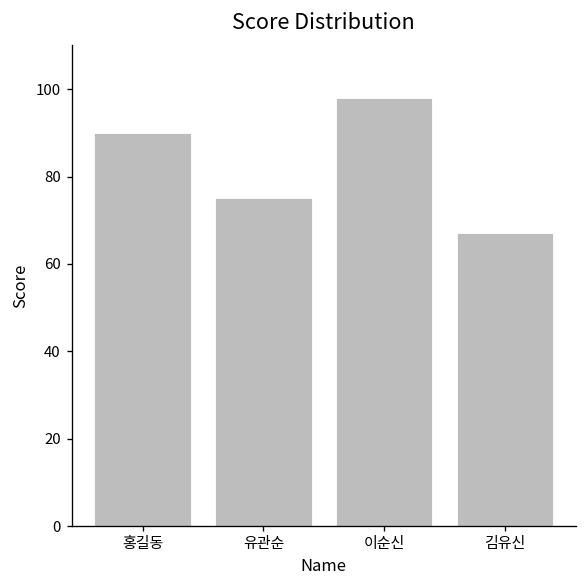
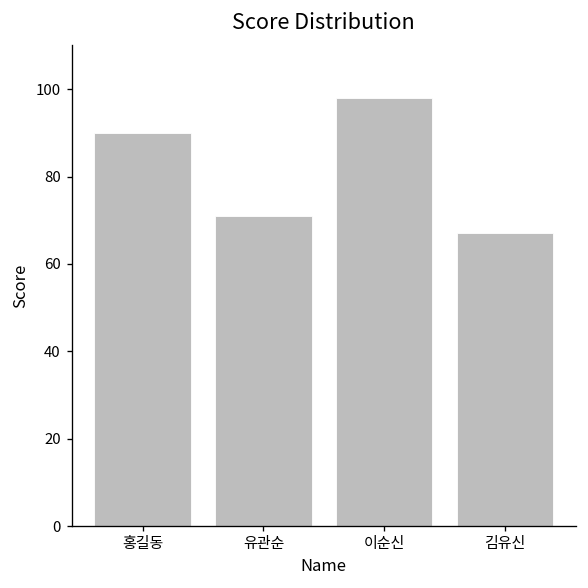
  {
    "홍길동": 90,
-   "유관순": 75,
+   "유관순": 71,
    "이순신": 98,
    "김유신": 67
  }
